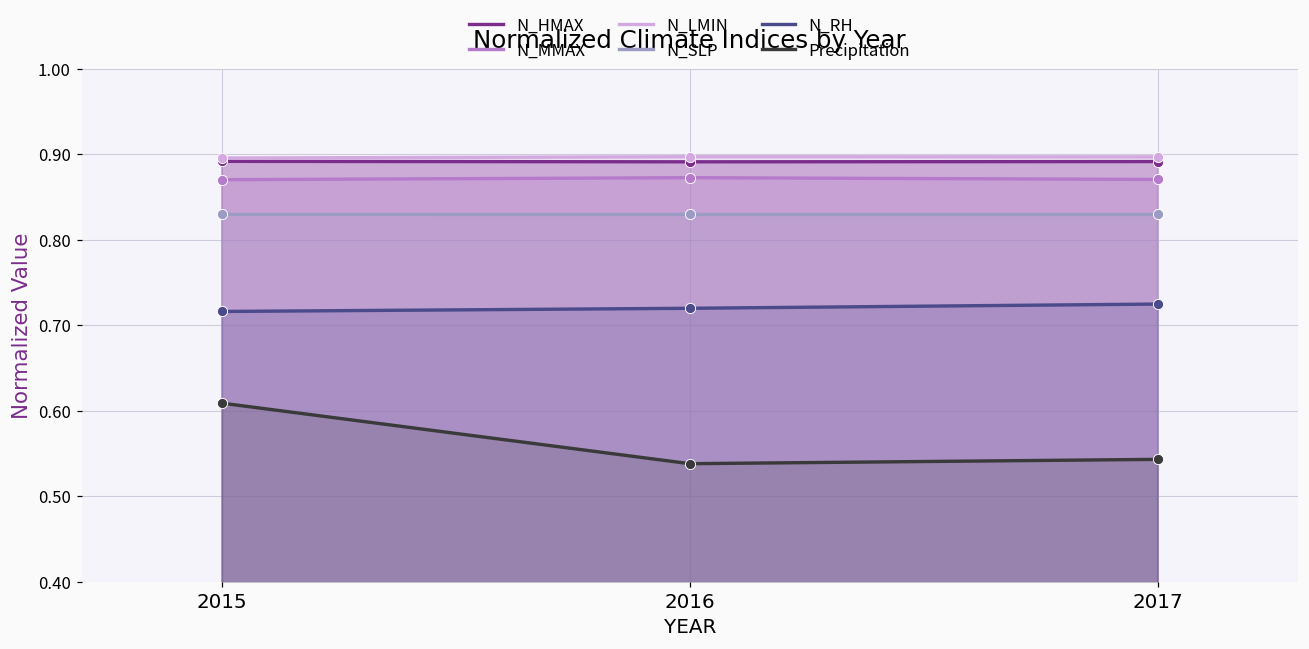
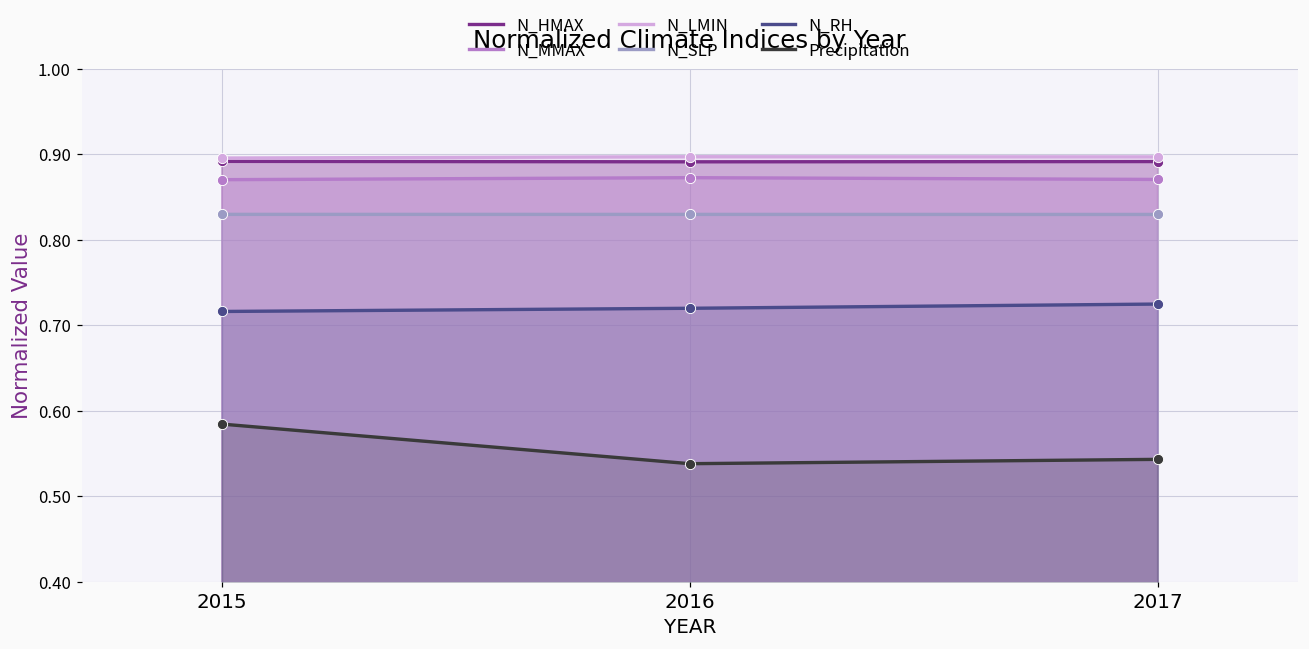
  {
    "Precipitation": {
-     "2015": 0.61,
+     "2015": 0.58,
      "2016": 0.54,
      "2017": 0.54
    }
  }
